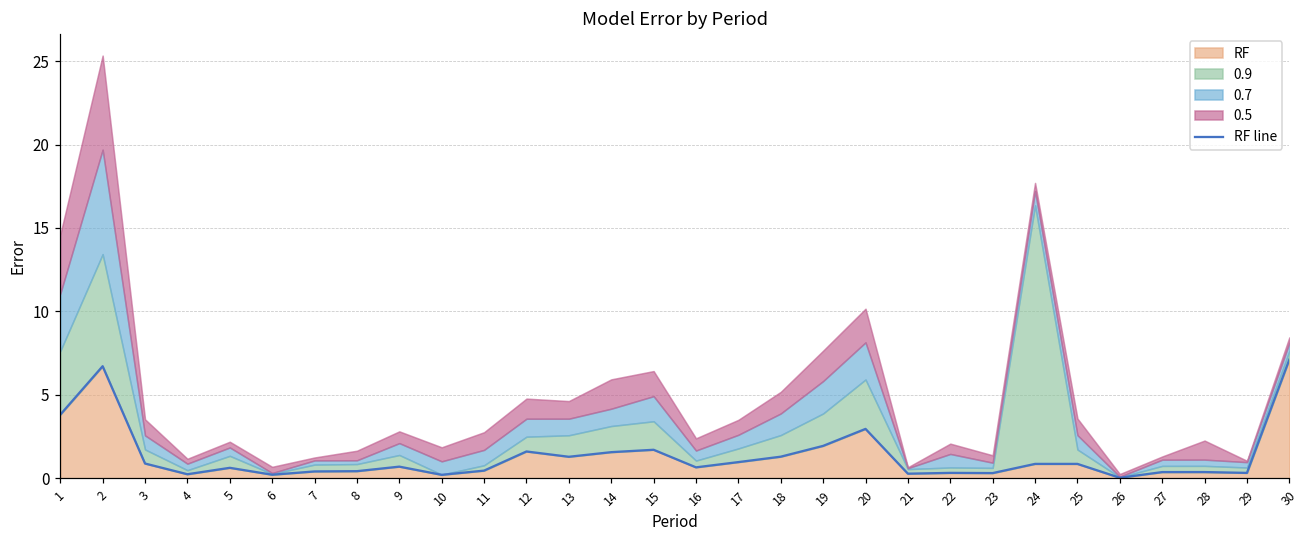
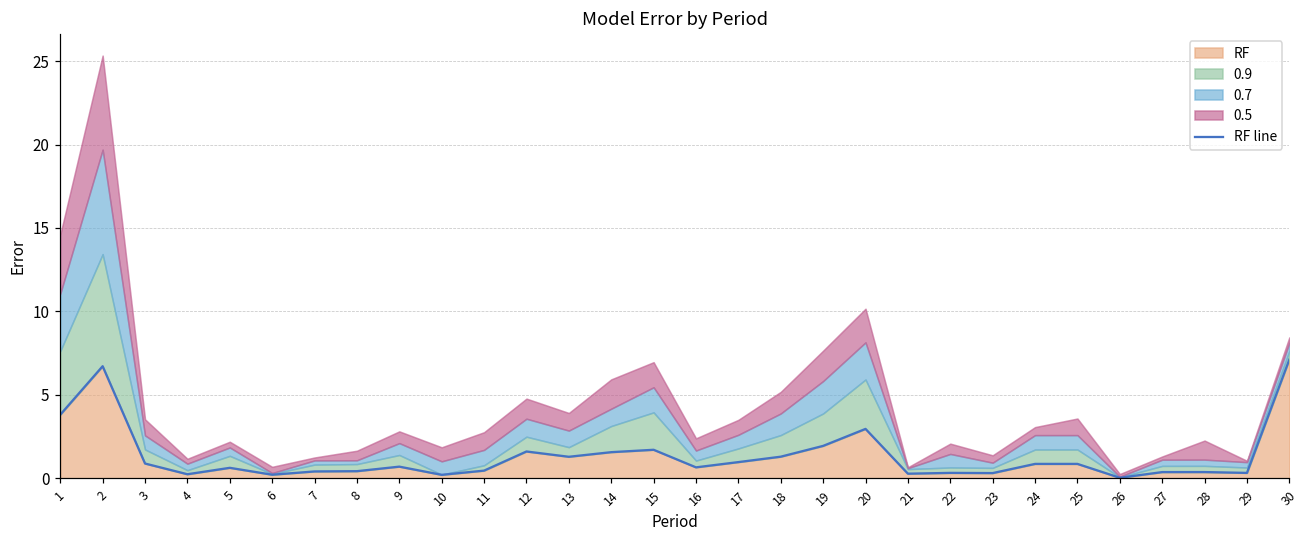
  {
    "RF": {
      "1": 3.8,
      "2": 6.7,
      "3": 0.9,
      "4": 0.2,
      "5": 0.6,
      "7": 0.4,
      "8": 0.4,
      "9": 0.7,
      "11": 0.5,
      "12": 1.6,
      "13": 1.3,
      "14": 1.6,
      "15": 1.7,
      "16": 0.7,
      "17": 1.0,
      "18": 1.3,
      "19": 1.9,
      "20": 3.0,
      "21": 0.3,
      "22": 0.3,
      "23": 0.3,
      "24": 0.9,
      "25": 0.9,
      "27": 0.4,
      "28": 0.4,
      "29": 0.3,
      "30": 7.1
    },
    "0.9": {
      "1": 3.8,
      "2": 6.7,
      "3": 0.8,
      "4": 0.2,
      "5": 0.7,
      "7": 0.4,
      "8": 0.4,
      "9": 0.7,
      "11": 0.3,
      "12": 0.9,
-     "13": 1.3,
+     "13": 0.6,
      "14": 1.6,
-     "15": 1.7,
+     "15": 2.2,
      "16": 0.4,
      "17": 0.8,
      "18": 1.3,
      "19": 1.9,
      "20": 3.0,
      "22": 0.3,
      "23": 0.3,
-     "24": 15.5,
+     "24": 0.9,
      "25": 0.9,
      "27": 0.4,
      "28": 0.4,
      "29": 0.3,
      "30": 0.5
    },
    "0.7": {
      "1": 3.4,
      "2": 6.3,
      "3": 0.8,
      "4": 0.4,
      "5": 0.5,
      "7": 0.2,
      "8": 0.2,
      "9": 0.7,
      "10": 0.8,
      "11": 0.9,
      "12": 1.1,
      "13": 1.0,
      "14": 1.0,
      "15": 1.5,
      "16": 0.6,
      "17": 0.8,
      "18": 1.3,
      "19": 1.9,
      "20": 2.2,
      "22": 0.8,
      "23": 0.3,
      "24": 0.9,
      "25": 0.9,
      "27": 0.4,
      "28": 0.4,
      "30": 0.5
    },
    "0.5": {
      "1": 3.5,
      "2": 5.6,
      "3": 1.0,
      "4": 0.3,
      "5": 0.3,
      "6": 0.4,
      "7": 0.2,
      "8": 0.6,
      "9": 0.7,
      "10": 0.8,
      "11": 1.1,
      "12": 1.2,
      "13": 1.1,
      "14": 1.8,
      "15": 1.5,
      "16": 0.7,
      "17": 0.9,
      "18": 1.3,
      "19": 1.8,
      "20": 2.0,
      "22": 0.6,
      "23": 0.4,
      "24": 0.5,
      "25": 1.0,
      "27": 0.2,
      "28": 1.1,
      "30": 0.3
    }
  }
